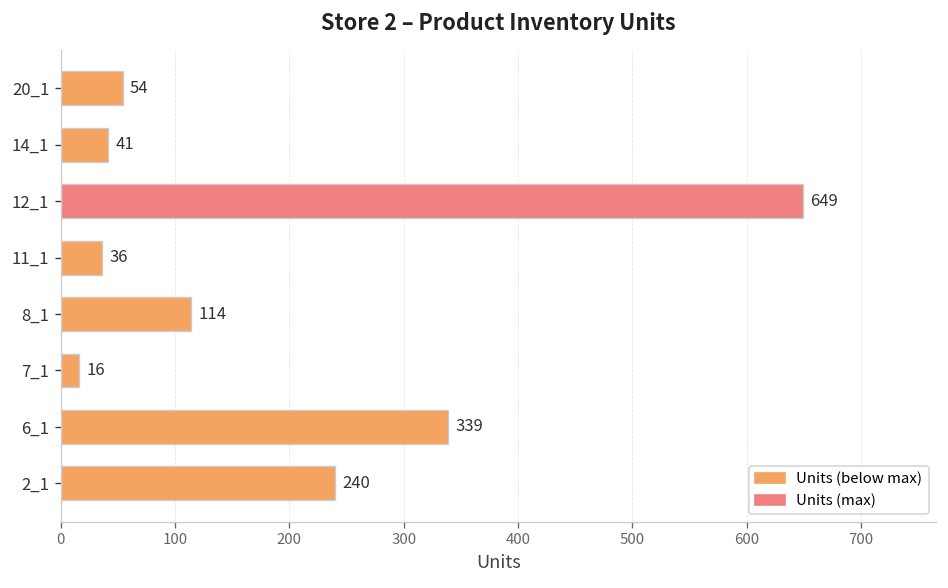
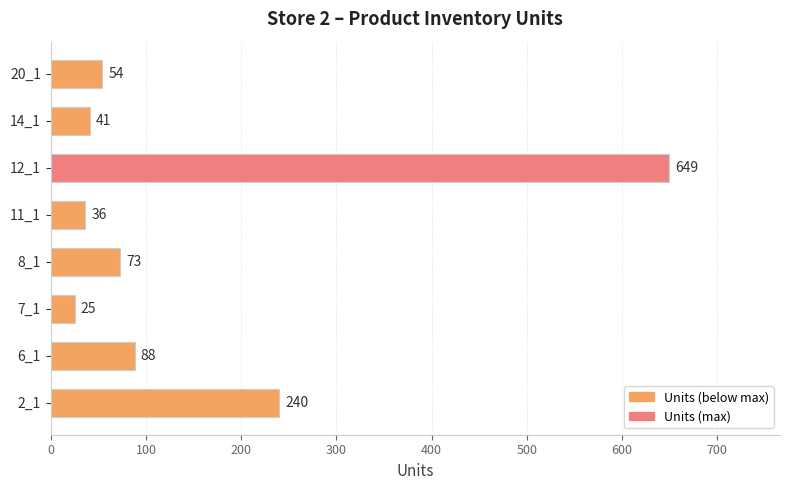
  {
    "20_1": 54,
    "14_1": 41,
    "12_1": 649,
    "11_1": 36,
-   "8_1": 114,
-   "7_1": 16,
-   "6_1": 339,
+   "8_1": 73,
+   "7_1": 25,
+   "6_1": 88,
    "2_1": 240
  }
